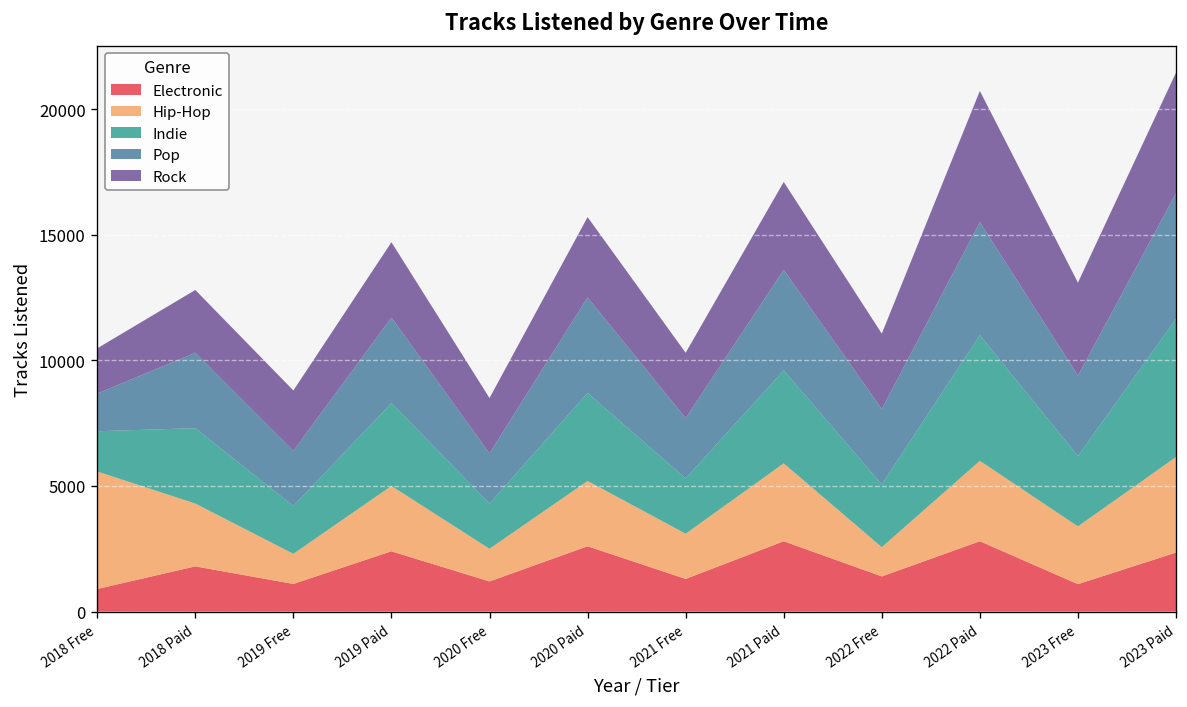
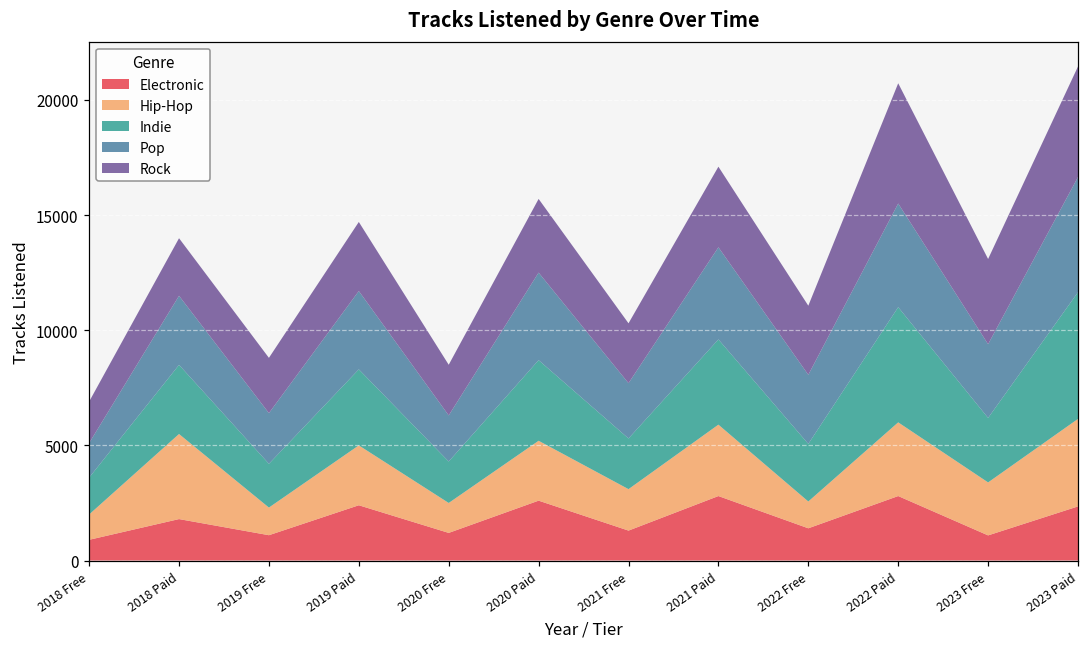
  {
    "Electronic": {
      "2018 Free": 900,
      "2018 Paid": 1800,
      "2019 Free": 1100,
      "2019 Paid": 2400,
      "2020 Free": 1200,
      "2020 Paid": 2600,
      "2021 Free": 1300,
      "2021 Paid": 2800,
      "2022 Free": 1400,
      "2022 Paid": 2800,
      "2023 Free": 1100,
      "2023 Paid": 2400
    },
    "Hip-Hop": {
-     "2018 Free": 4700,
-     "2018 Paid": 2500,
+     "2018 Free": 1100,
+     "2018 Paid": 3700,
      "2019 Free": 1200,
      "2019 Paid": 2600,
      "2020 Free": 1300,
      "2020 Paid": 2600,
      "2021 Free": 1800,
      "2021 Paid": 3100,
      "2022 Free": 1200,
      "2022 Paid": 3200,
      "2023 Free": 2300,
      "2023 Paid": 3800
    },
    "Rock": {
      "2018 Free": 1800,
      "2018 Paid": 2500,
      "2019 Free": 2400,
      "2019 Paid": 3000,
      "2020 Free": 2200,
      "2020 Paid": 3200,
      "2021 Free": 2600,
      "2021 Paid": 3500,
      "2022 Free": 3000,
      "2022 Paid": 5200,
      "2023 Free": 3700,
      "2023 Paid": 4800
    }
  }
